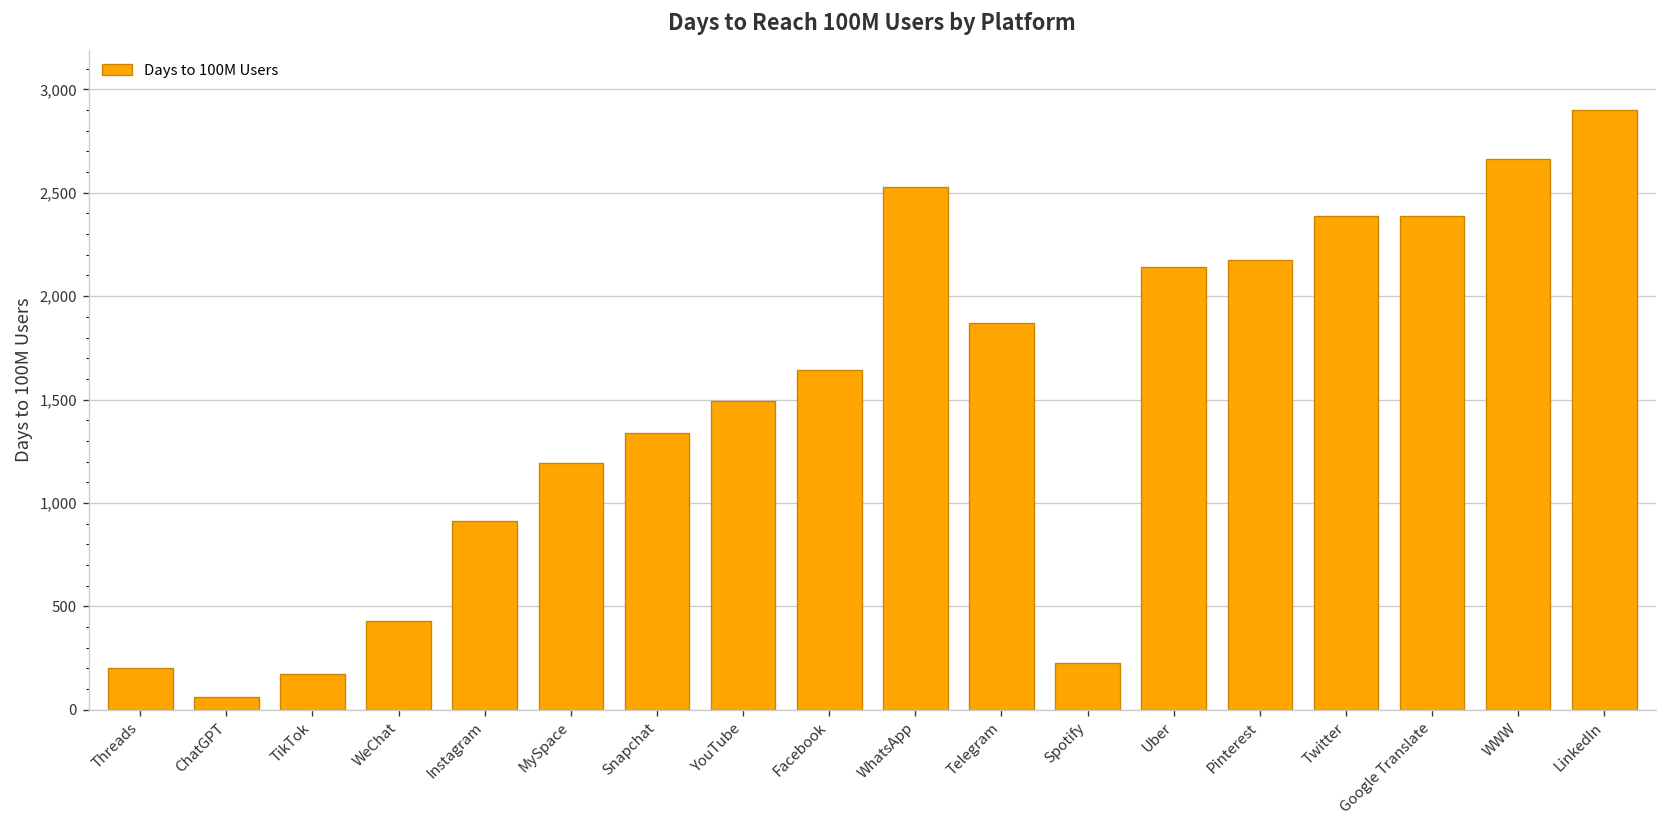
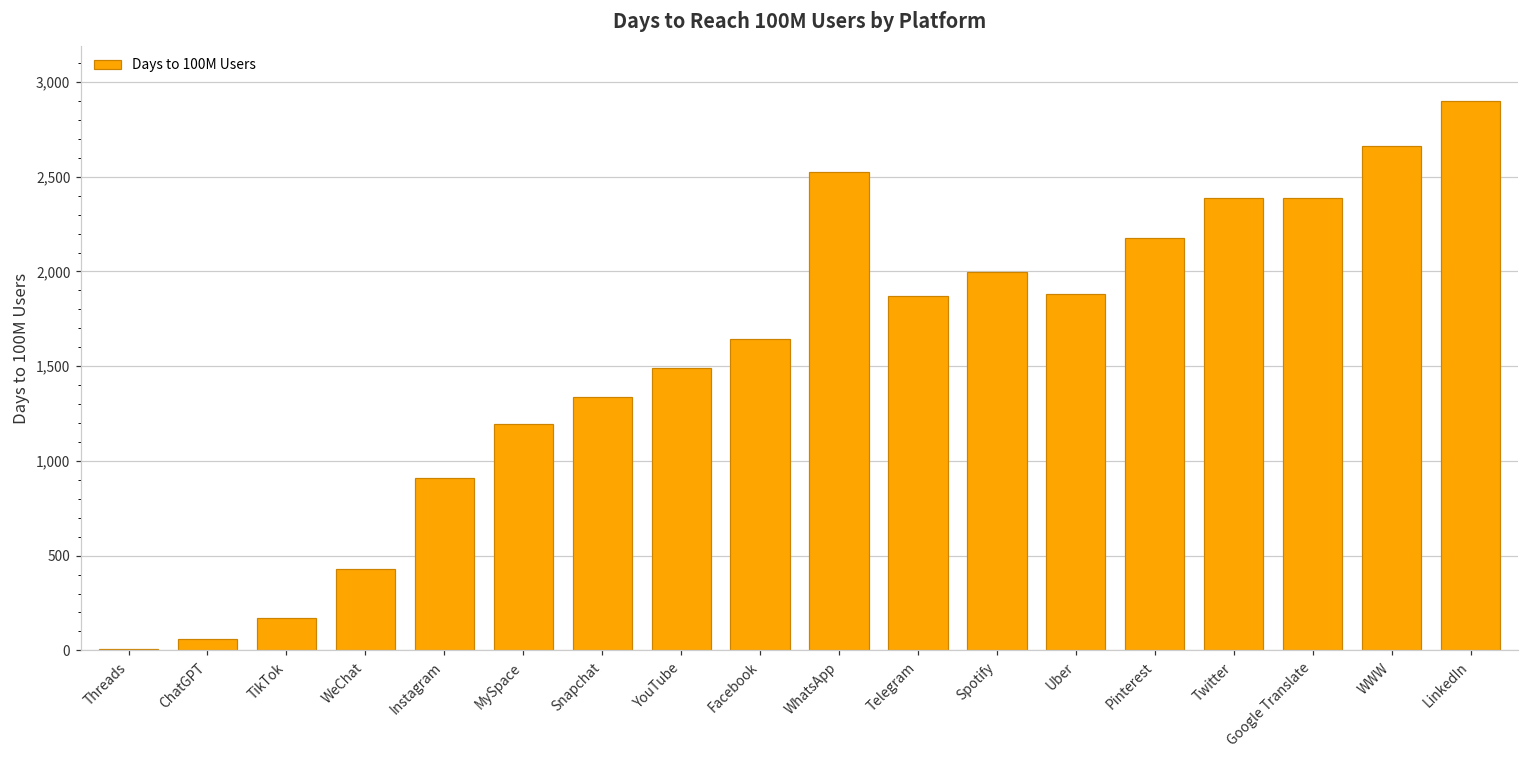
  {
-   "Threads": "200",
+   "Threads": "10",
    "ChatGPT": "60",
    "TikTok": "170",
    "WeChat": "430",
    "Instagram": "910",
    "MySpace": "1,190",
    "Snapchat": "1,340",
    "YouTube": "1,490",
    "Facebook": "1,640",
    "WhatsApp": "2,530",
    "Telegram": "1,870",
-   "Spotify": "220",
-   "Uber": "2,140",
+   "Spotify": "2,000",
+   "Uber": "1,880",
    "Pinterest": "2,180",
    "Twitter": "2,390",
    "Google Translate": "2,390",
    "WWW": "2,660",
    "LinkedIn": "2,900"
  }
